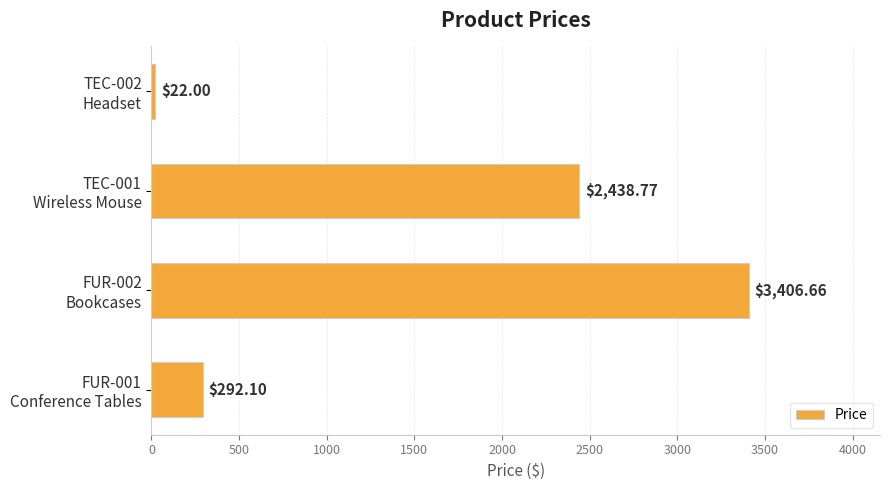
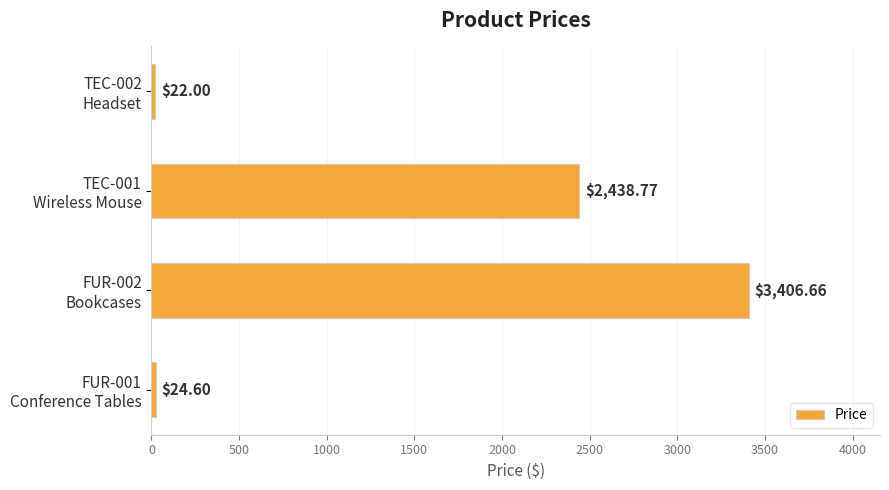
  {
    "TEC-002 Headset": "$22.00",
    "TEC-001 Wireless Mouse": "$2,438.77",
    "FUR-002 Bookcases": "$3,406.66",
-   "FUR-001 Conference Tables": "$292.10"
+   "FUR-001 Conference Tables": "$24.60"
  }
